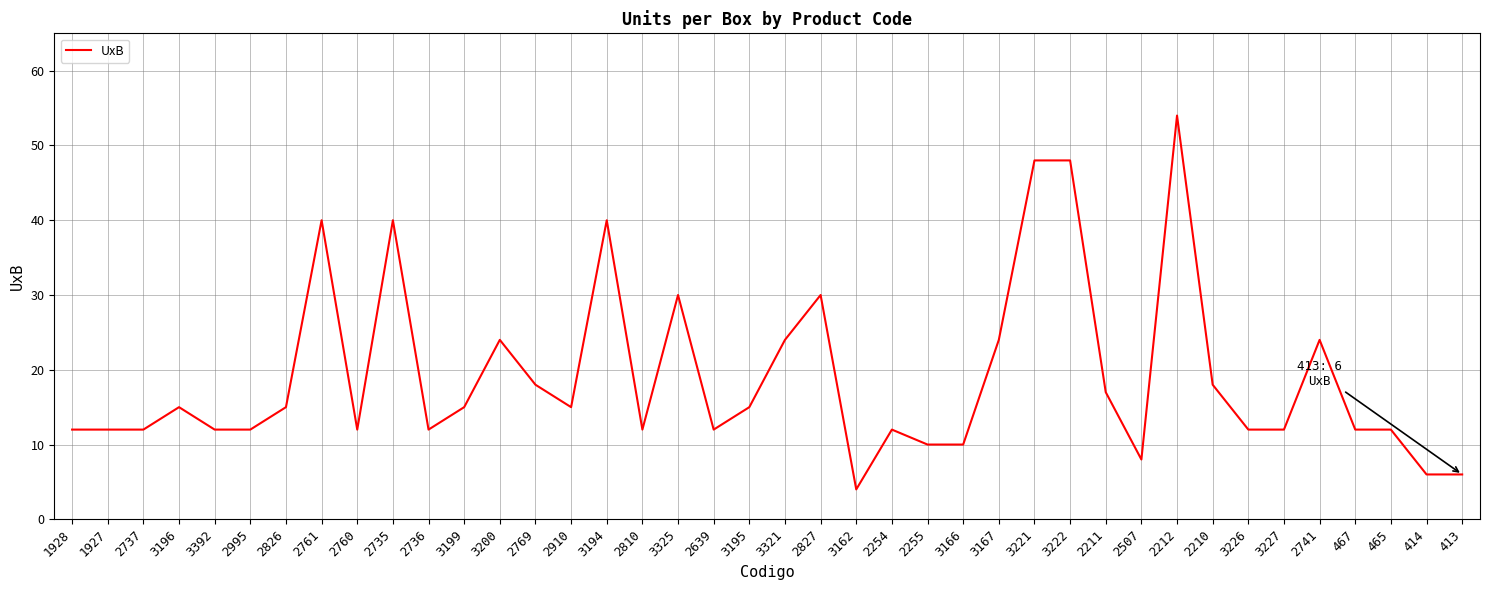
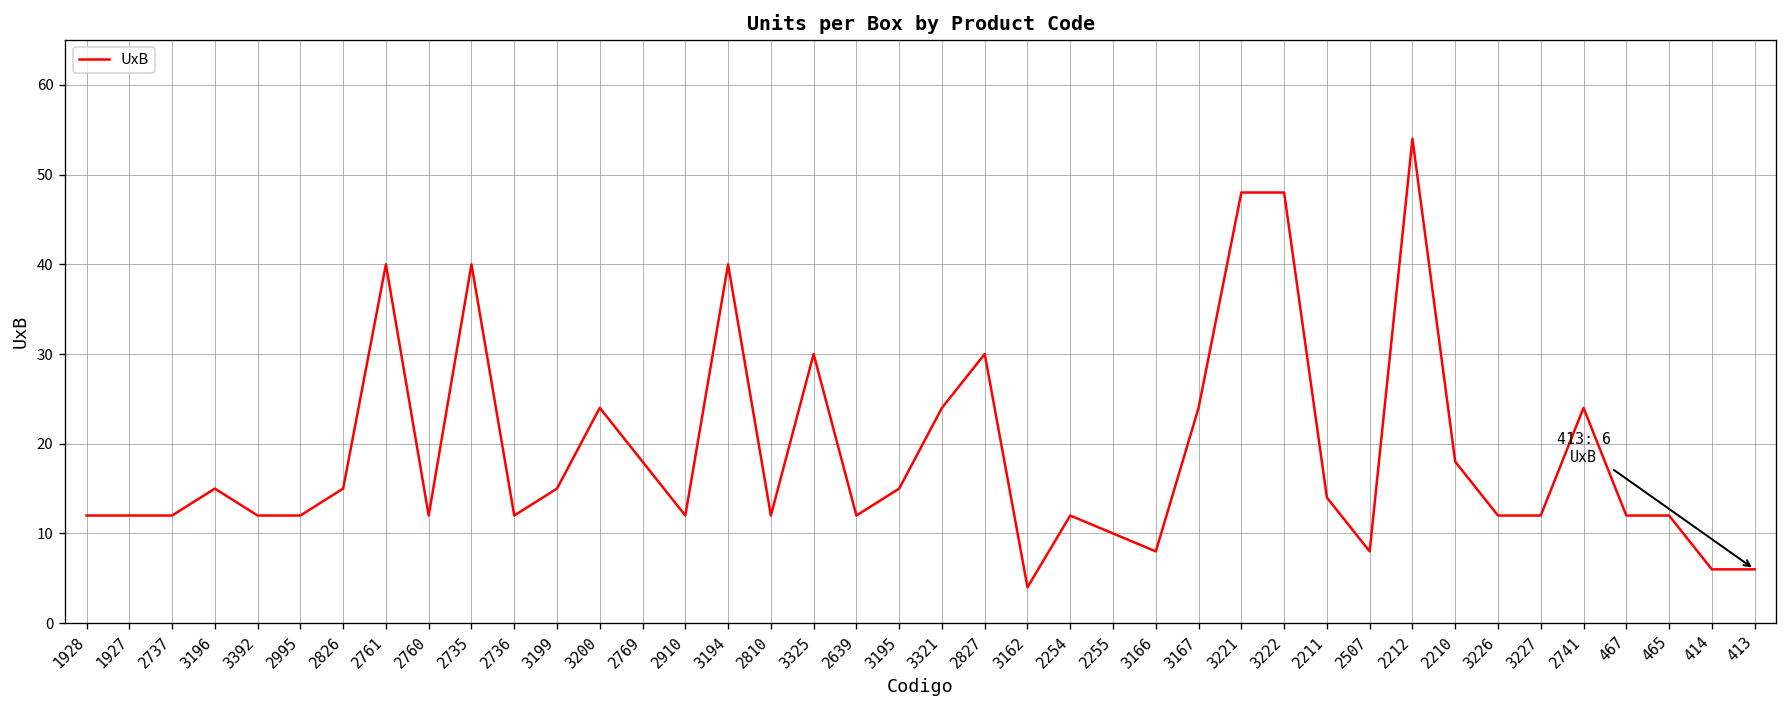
  {
    "1928": 12,
    "1927": 12,
    "2737": 12,
    "3196": 15,
    "3392": 12,
    "2995": 12,
    "2826": 15,
    "2761": 40,
    "2760": 12,
    "2735": 40,
    "2736": 12,
    "3199": 15,
    "3200": 24,
    "2769": 18,
-   "2910": 15,
+   "2910": 12,
    "3194": 40,
    "2810": 12,
    "3325": 30,
    "2639": 12,
    "3195": 15,
    "3321": 24,
    "2827": 30,
    "3162": 4,
    "2254": 12,
    "2255": 10,
-   "3166": 10,
+   "3166": 8,
    "3167": 24,
    "3221": 48,
    "3222": 48,
-   "2211": 17,
+   "2211": 14,
    "2507": 8,
    "2212": 54,
    "2210": 18,
    "3226": 12,
    "3227": 12,
    "2741": 24,
    "414": 6,
    "413": 6
  }
